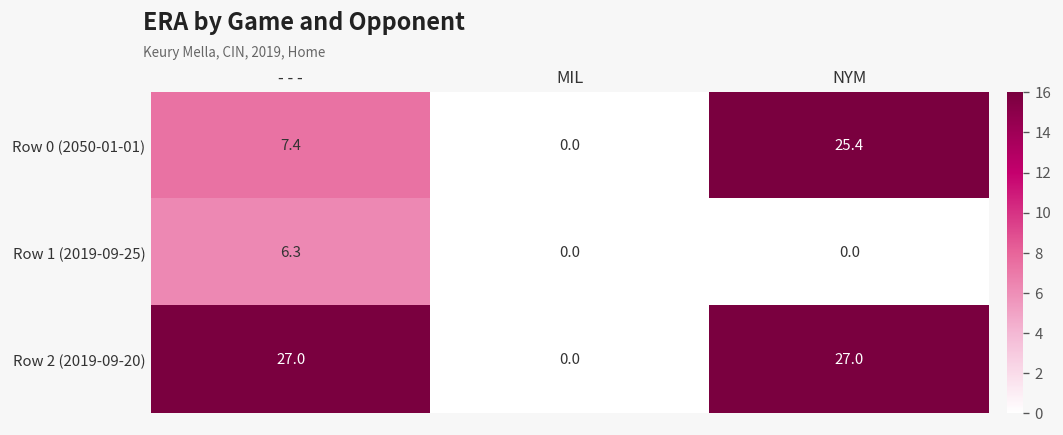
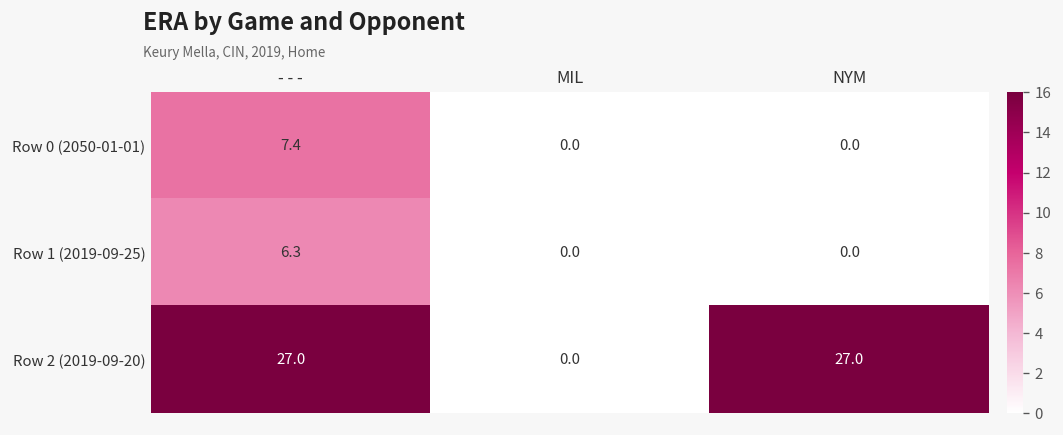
  {
    "Row 0 (2050-01-01)": {
      "- - -": 7.4,
      "MIL": 0.0,
-     "NYM": 25.4
+     "NYM": 0.0
    },
    "Row 1 (2019-09-25)": {
      "- - -": 6.3,
      "MIL": 0.0,
      "NYM": 0.0
    },
    "Row 2 (2019-09-20)": {
      "- - -": 27.0,
      "MIL": 0.0,
      "NYM": 27.0
    }
  }
